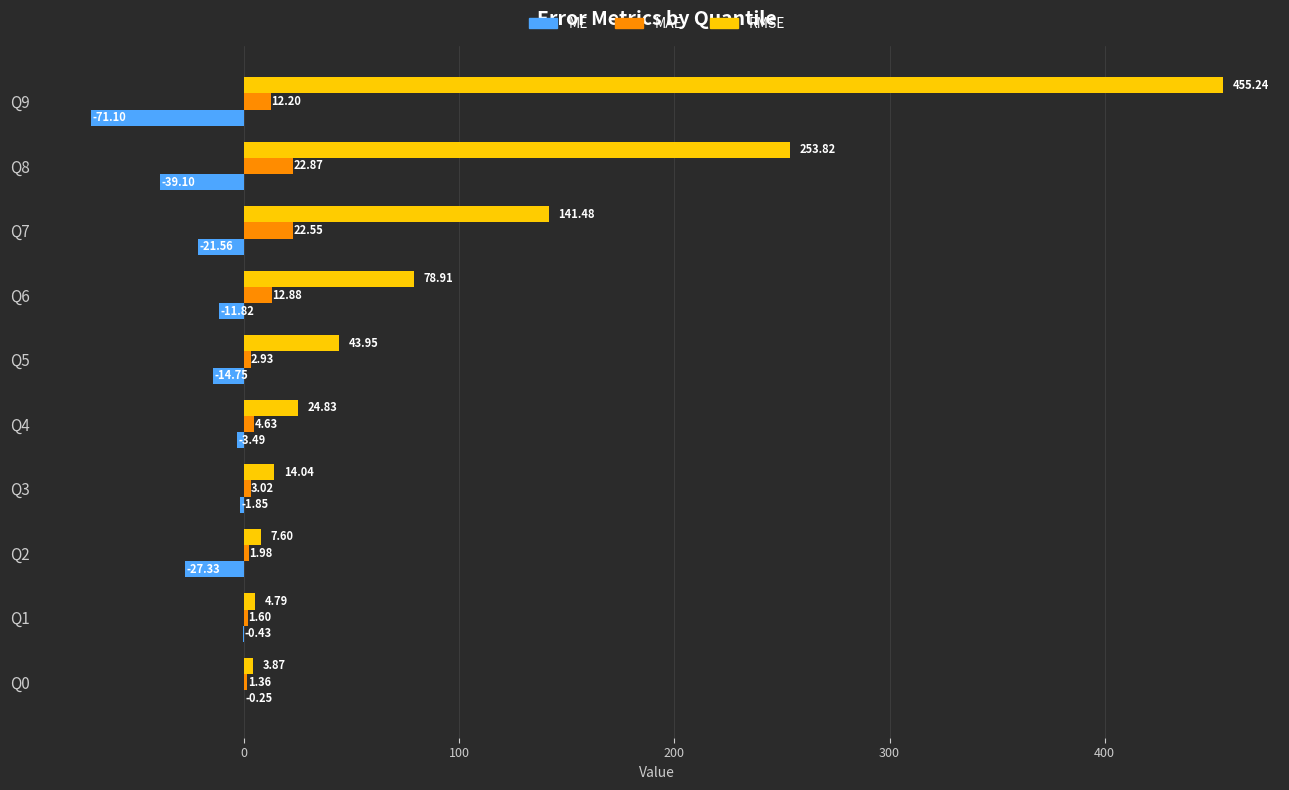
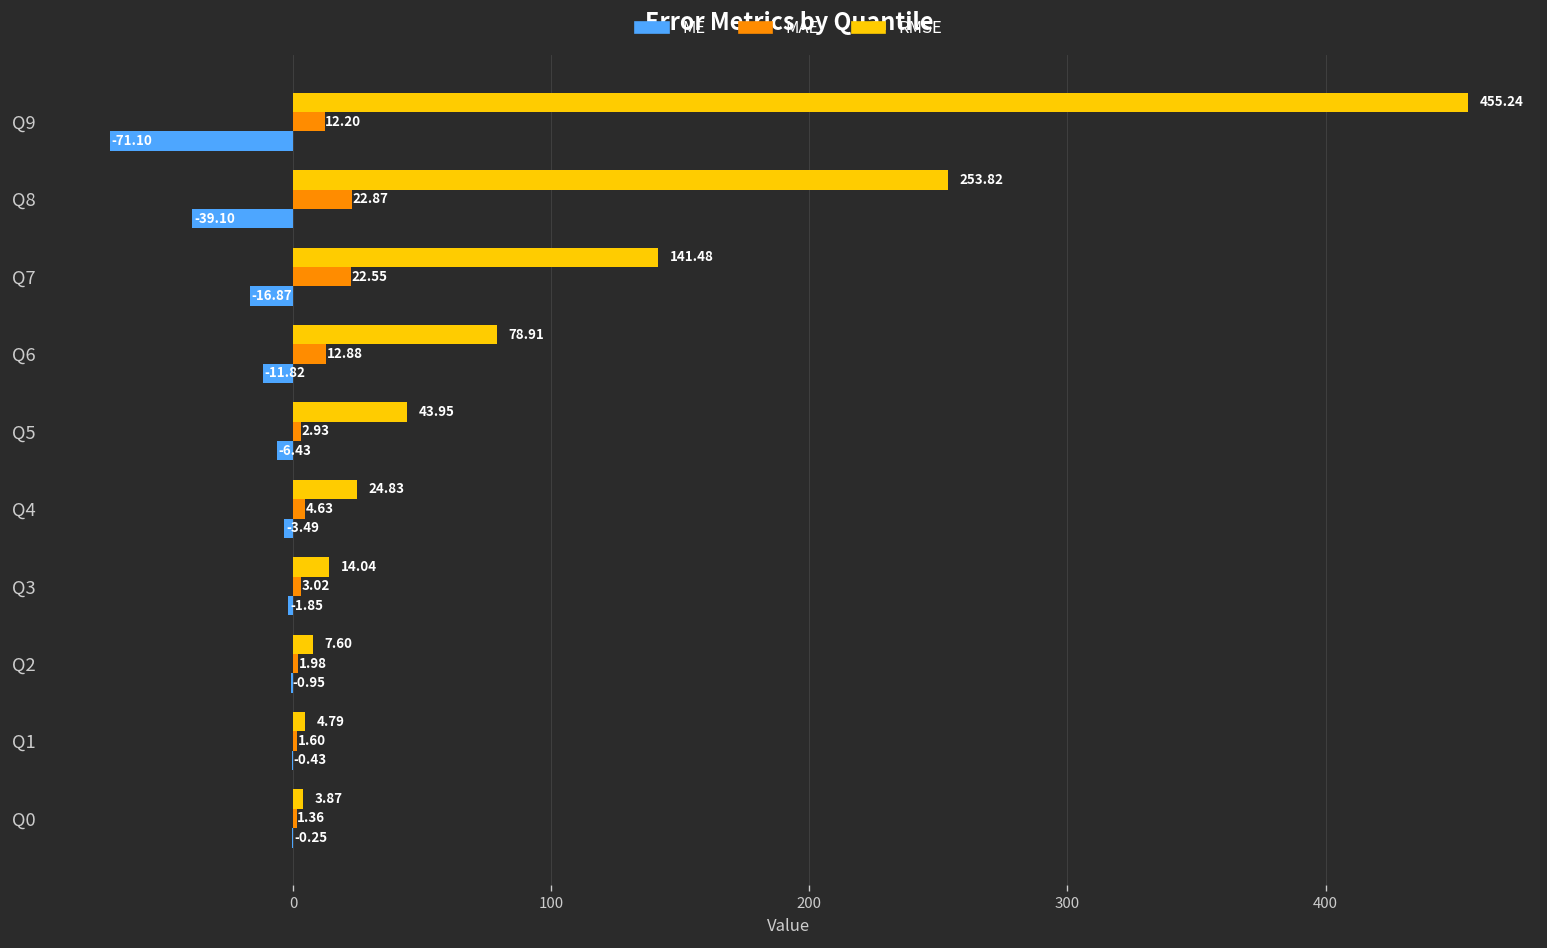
  {
    "ME": {
      "Q9": -71.10,
      "Q8": -39.10,
-     "Q7": -21.56,
+     "Q7": -16.87,
      "Q6": -11.82,
-     "Q5": -14.75,
+     "Q5": -6.43,
      "Q4": -3.49,
      "Q3": -1.85,
-     "Q2": -27.33,
+     "Q2": -0.95,
      "Q1": -0.43,
      "Q0": -0.25
    },
    "MAE": {
      "Q9": 12.20,
      "Q8": 22.87,
      "Q7": 22.55,
      "Q6": 12.88,
      "Q5": 2.93,
      "Q4": 4.63,
      "Q3": 3.02,
      "Q2": 1.98,
      "Q1": 1.60,
      "Q0": 1.36
    },
    "RMSE": {
      "Q9": 455.24,
      "Q8": 253.82,
      "Q7": 141.48,
      "Q6": 78.91,
      "Q5": 43.95,
      "Q4": 24.83,
      "Q3": 14.04,
      "Q2": 7.60,
      "Q1": 4.79,
      "Q0": 3.87
    }
  }
